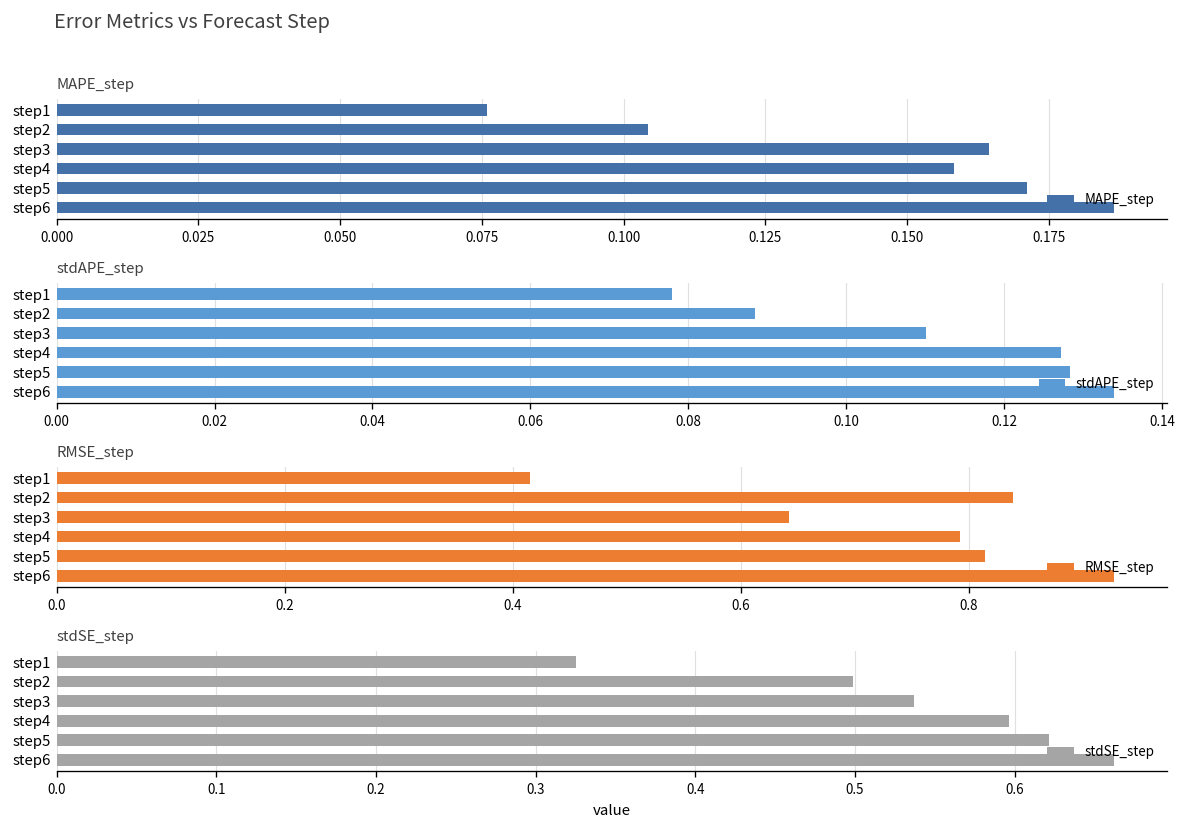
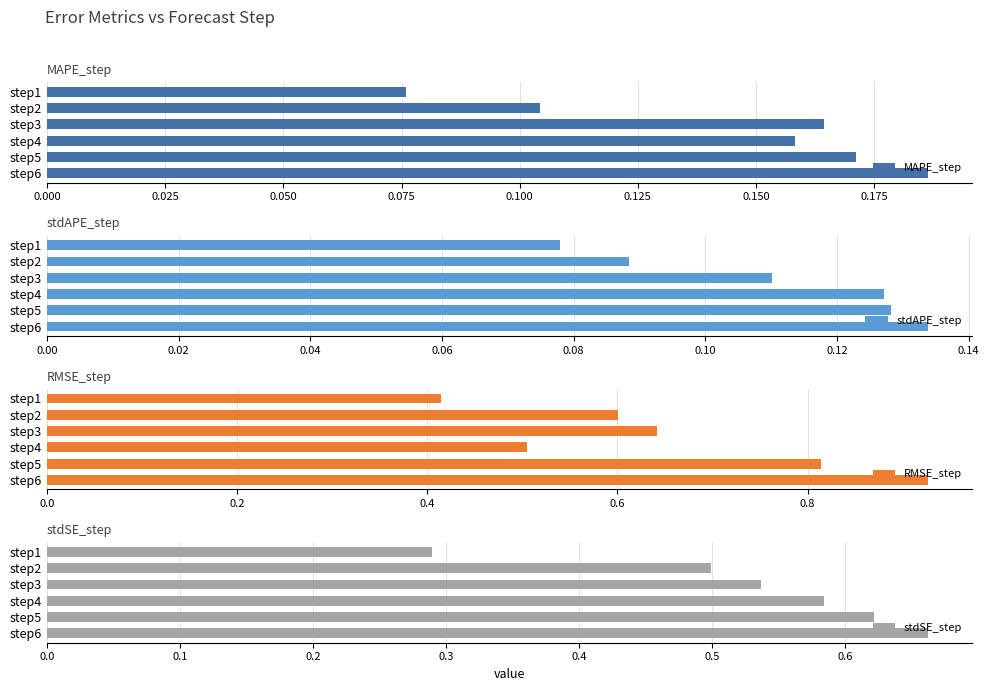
  {
    "MAPE_step": {
      "step1": 0.076,
      "step2": 0.104,
      "step3": 0.164,
      "step4": 0.158,
      "step5": 0.171,
      "step6": 0.186
    },
    "stdAPE_step": {
      "step1": 0.078,
      "step2": 0.088,
      "step3": 0.110,
      "step4": 0.127,
      "step5": 0.128,
      "step6": 0.134
    },
    "RMSE_step": {
      "step1": 0.41,
-     "step2": 0.84,
+     "step2": 0.60,
      "step3": 0.64,
-     "step4": 0.79,
+     "step4": 0.50,
      "step5": 0.81,
      "step6": 0.93
    },
    "stdSE_step": {
-     "step1": 0.325,
+     "step1": 0.289,
      "step2": 0.499,
      "step3": 0.537,
-     "step4": 0.597,
+     "step4": 0.584,
      "step5": 0.621,
      "step6": 0.662
    }
  }
